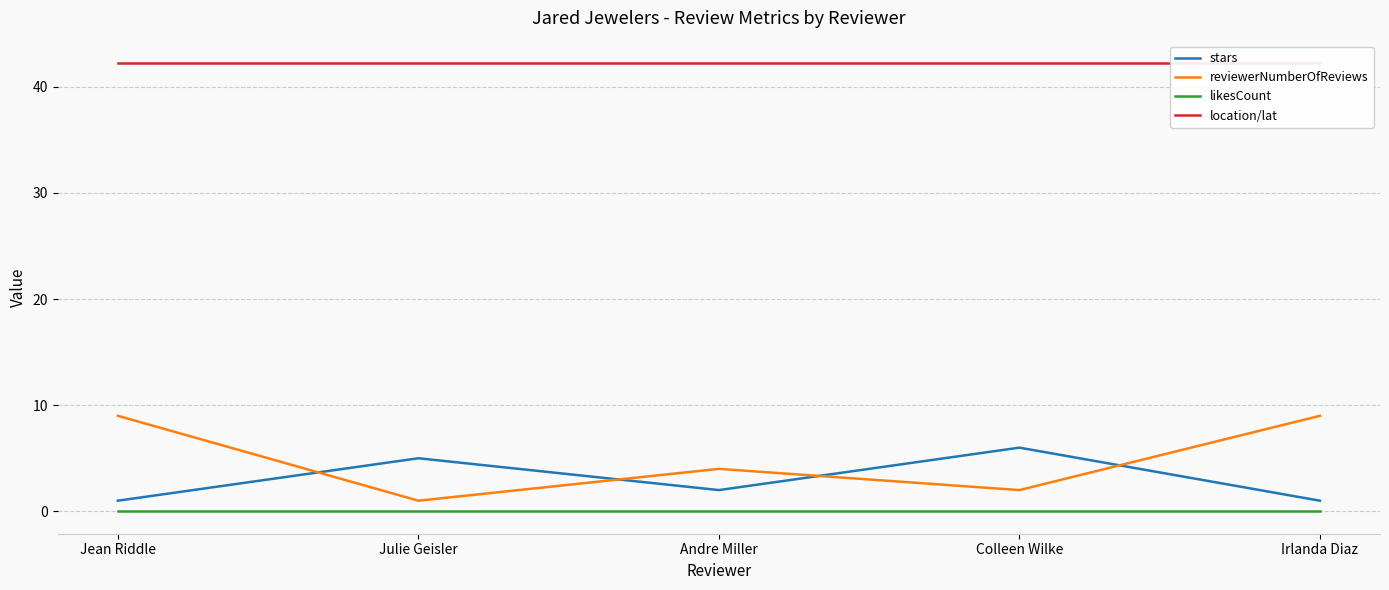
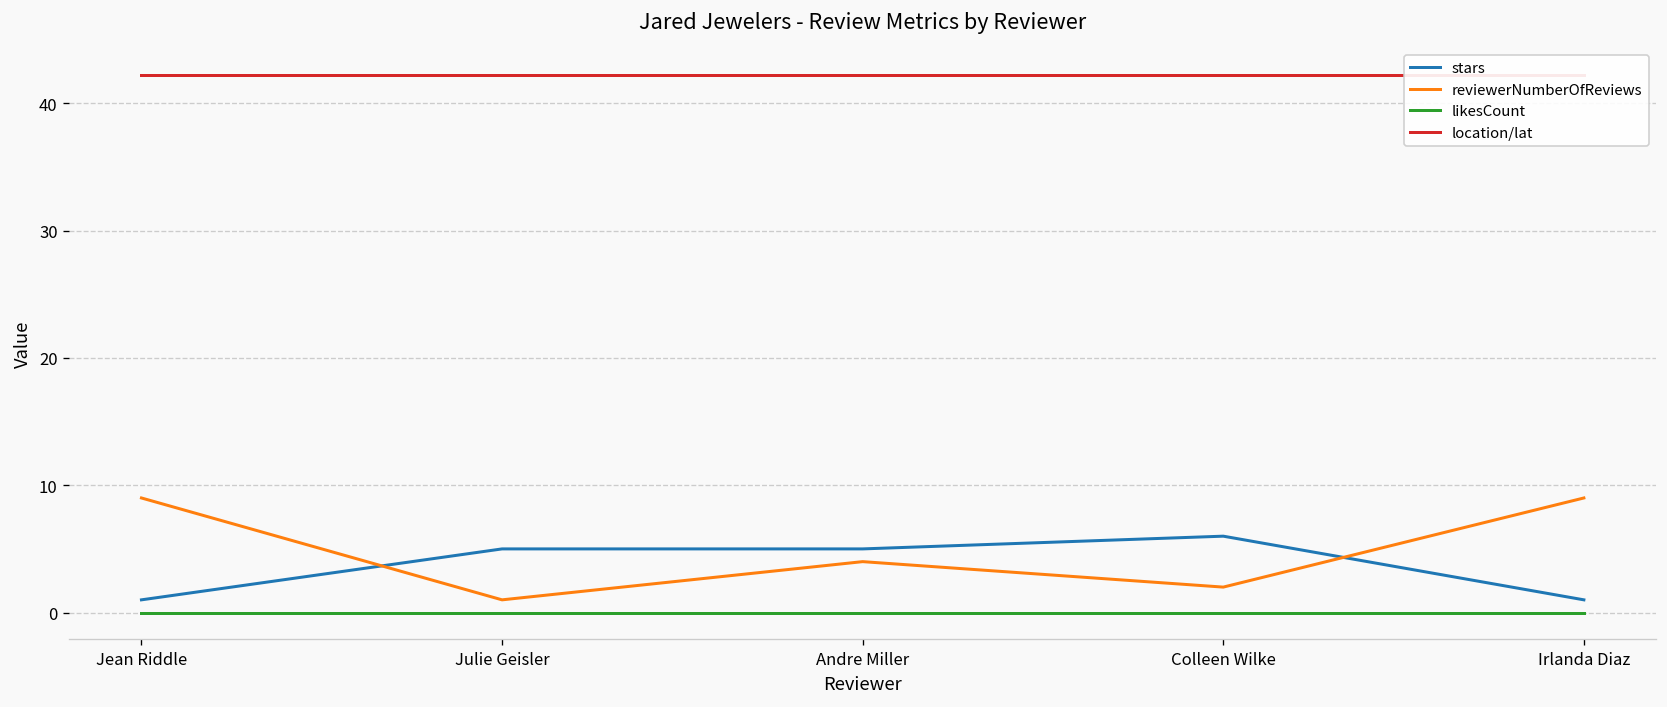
  {
    "stars": {
      "Jean Riddle": 1,
      "Julie Geisler": 5,
-     "Andre Miller": 2,
+     "Andre Miller": 5,
      "Colleen Wilke": 6,
      "Irlanda Diaz": 1
    },
    "reviewerNumberOfReviews": {
      "Jean Riddle": 9,
      "Julie Geisler": 1,
      "Andre Miller": 4,
      "Colleen Wilke": 2,
      "Irlanda Diaz": 9
    },
    "likesCount": {
      "Jean Riddle": 0,
      "Julie Geisler": 0,
      "Andre Miller": 0,
      "Colleen Wilke": 0,
      "Irlanda Diaz": 0
    },
    "location/lat": {
      "Jean Riddle": 42.2,
      "Julie Geisler": 42.2,
      "Andre Miller": 42.2,
      "Colleen Wilke": 42.2
    }
  }
